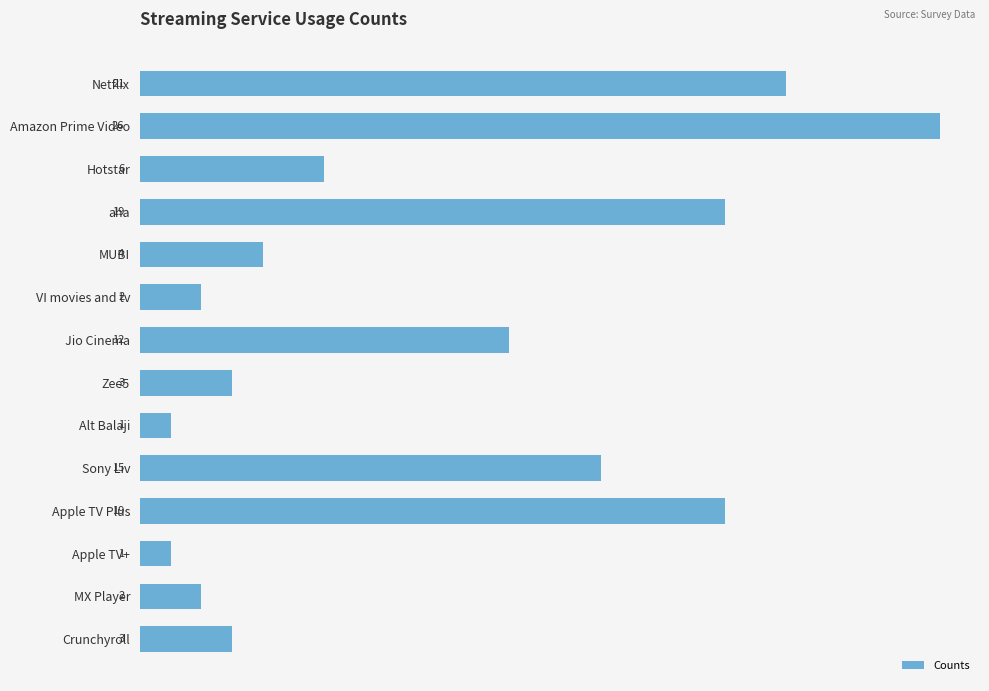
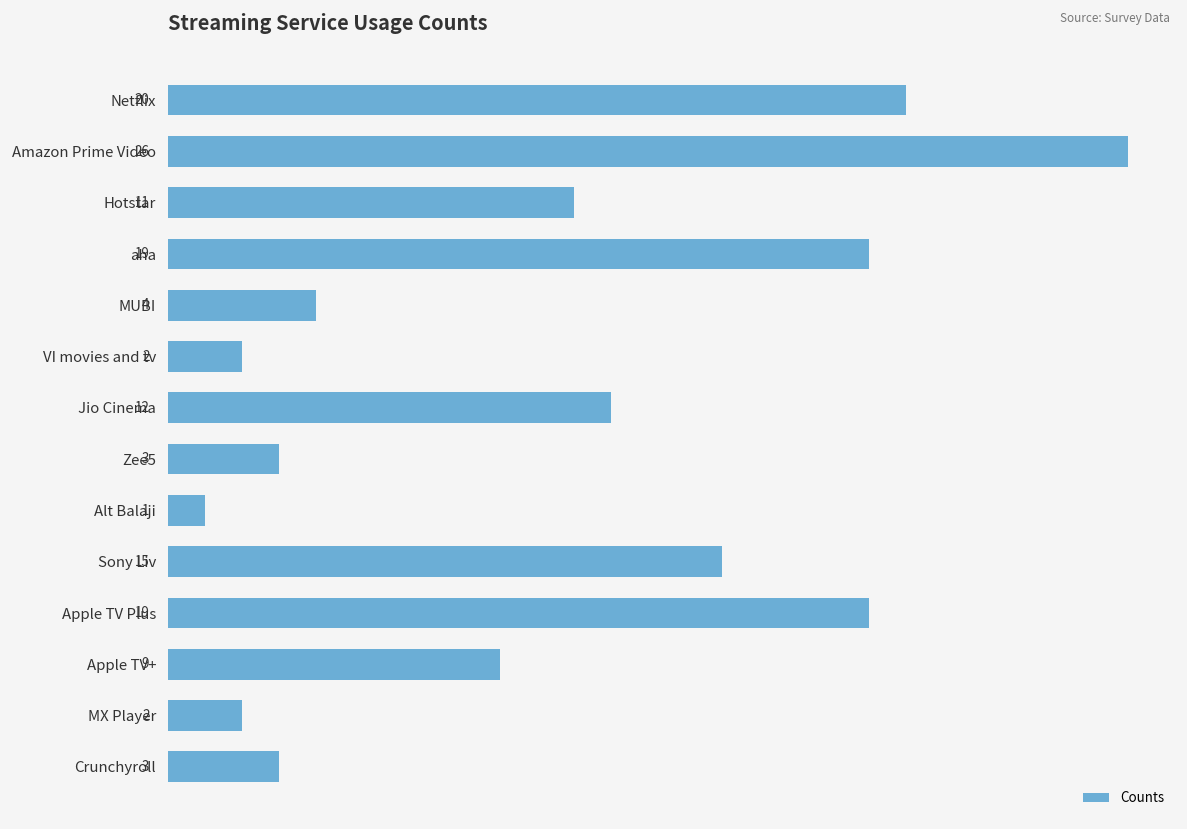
  {
-   "Netflix": 21,
-   "Hotstar": 6,
-   "Apple TV+": 1
+   "Netflix": 20,
+   "Hotstar": 11,
+   "Apple TV+": 9
  }
